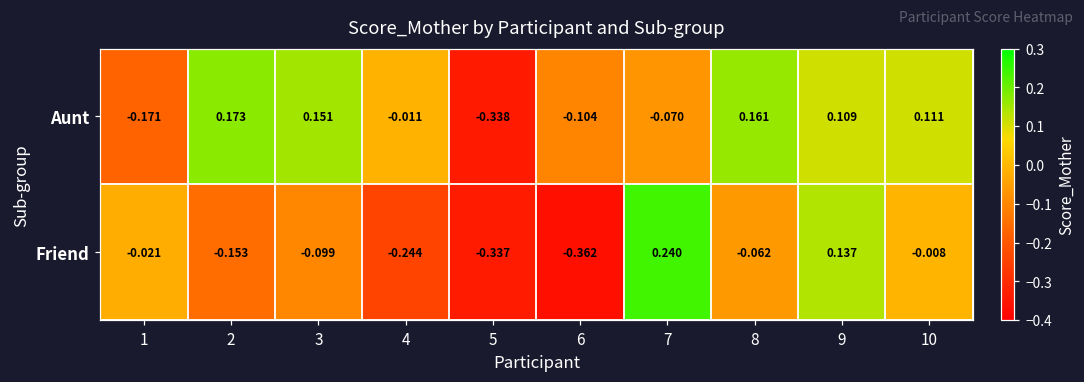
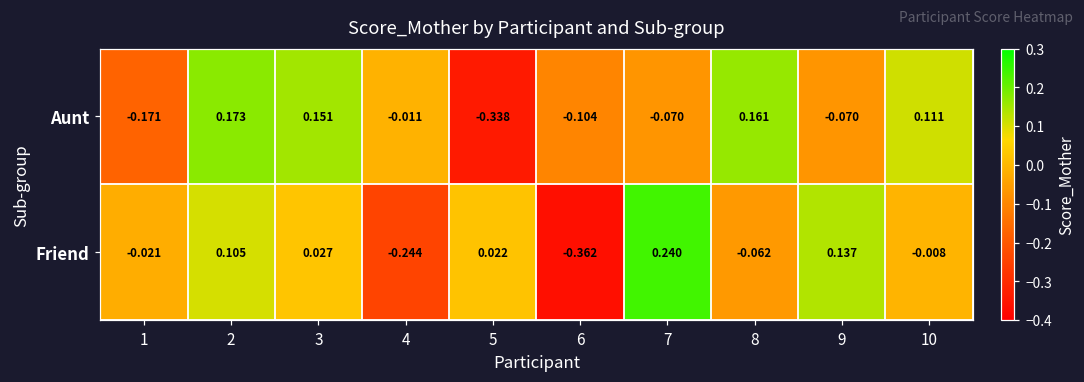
  {
    "Aunt": {
      "1": -0.171,
      "2": 0.173,
      "3": 0.151,
      "4": -0.011,
      "5": -0.338,
      "6": -0.104,
      "7": -0.070,
      "8": 0.161,
-     "9": 0.109,
+     "9": -0.070,
      "10": 0.111
    },
    "Friend": {
      "1": -0.021,
-     "2": -0.153,
-     "3": -0.099,
+     "2": 0.105,
+     "3": 0.027,
      "4": -0.244,
-     "5": -0.337,
+     "5": 0.022,
      "6": -0.362,
      "7": 0.240,
      "8": -0.062,
      "9": 0.137,
      "10": -0.008
    }
  }
